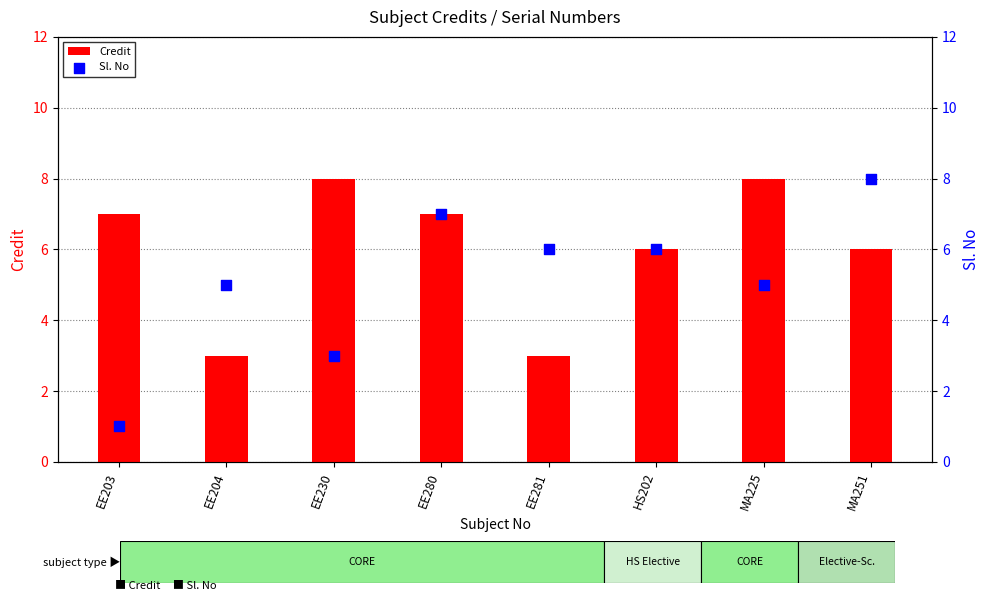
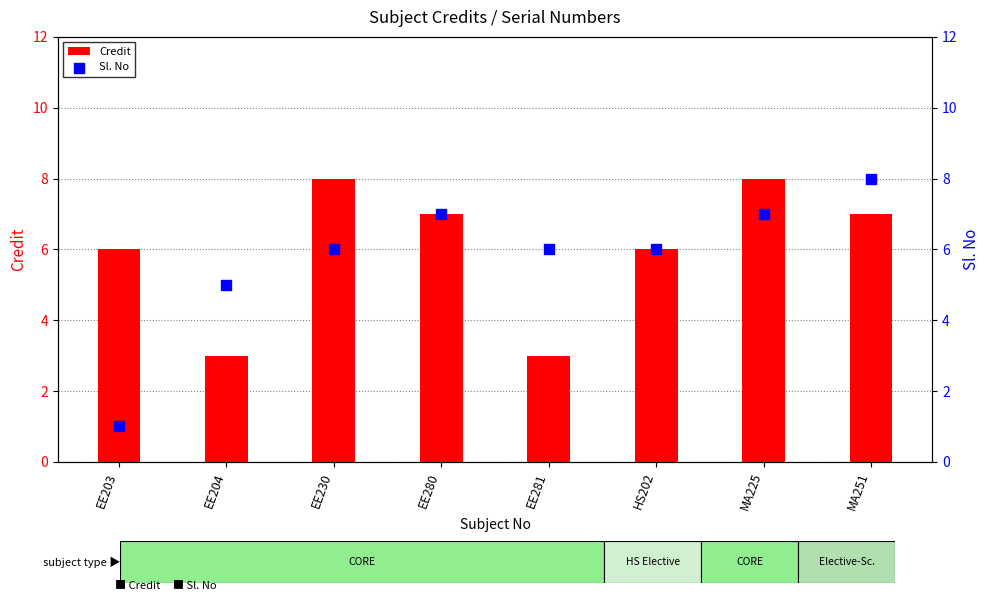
  {
    "Credit": {
-     "EE203": 7,
+     "EE203": 6,
      "EE204": 3,
      "EE230": 8,
      "EE280": 7,
      "EE281": 3,
      "HS202": 6,
      "MA225": 8,
-     "MA251": 6
+     "MA251": 7
    },
    "Sl. No": {
-     "EE230": 3,
-     "MA225": 5
+     "EE230": 6,
+     "MA225": 7
    }
  }
